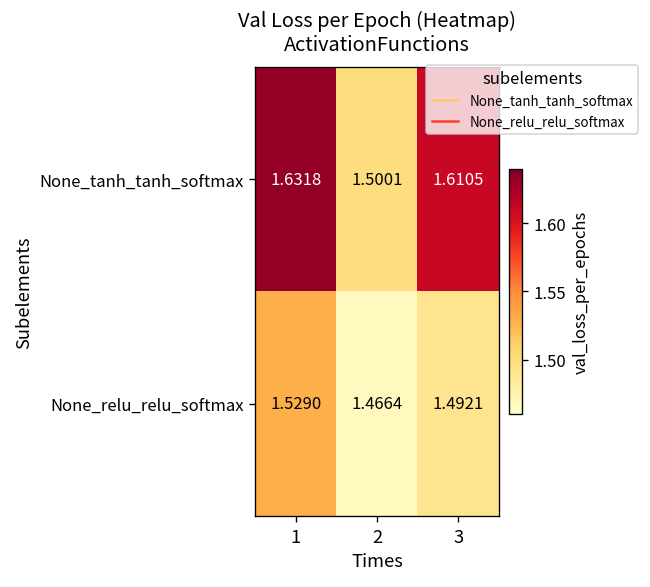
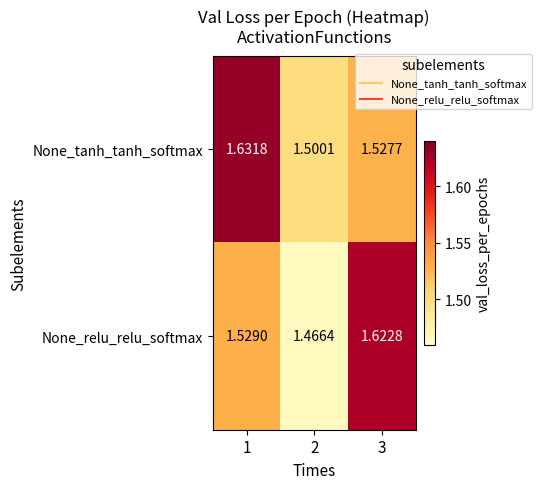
  {
    "None_tanh_tanh_softmax": {
      "1": 1.6318,
      "2": 1.5001,
-     "3": 1.6105
+     "3": 1.5277
    },
    "None_relu_relu_softmax": {
      "1": 1.5290,
      "2": 1.4664,
-     "3": 1.4921
+     "3": 1.6228
    }
  }
